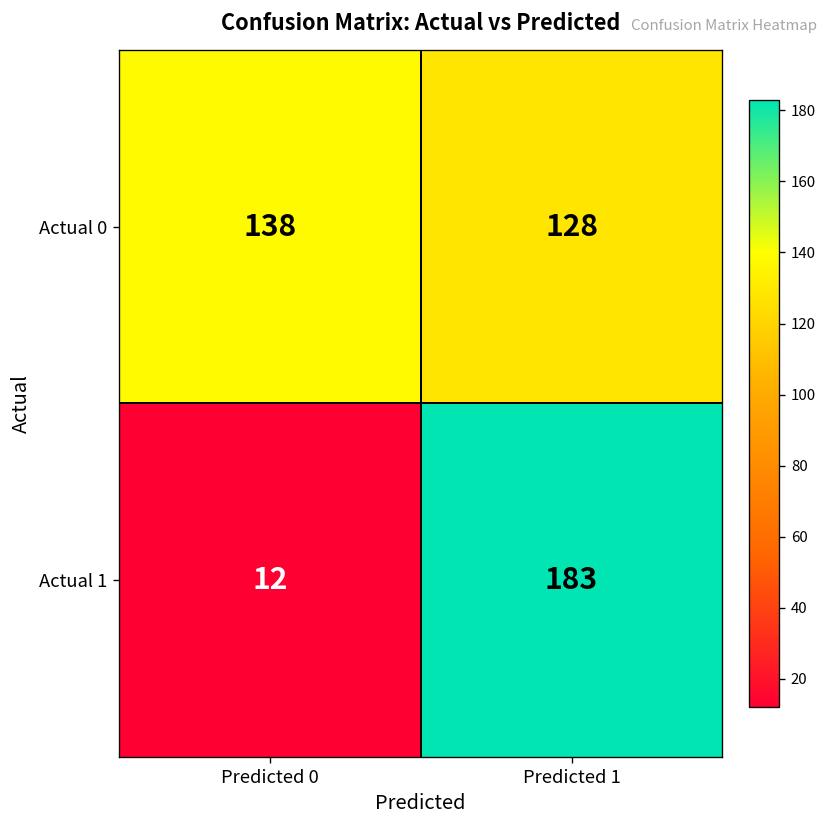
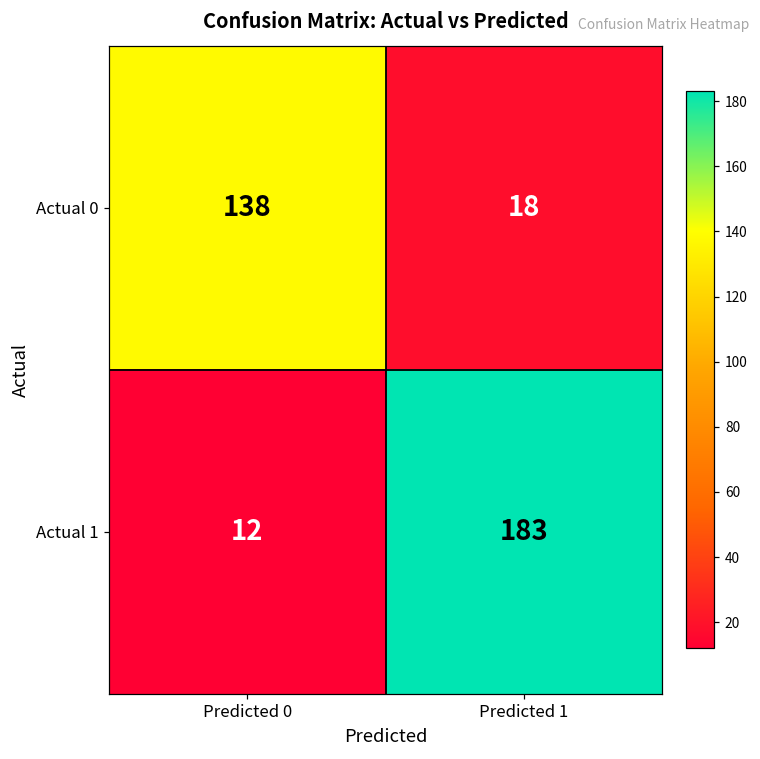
  {
    "Actual 0": {
      "Predicted 0": 138,
-     "Predicted 1": 128
+     "Predicted 1": 18
    },
    "Actual 1": {
      "Predicted 0": 12,
      "Predicted 1": 183
    }
  }
